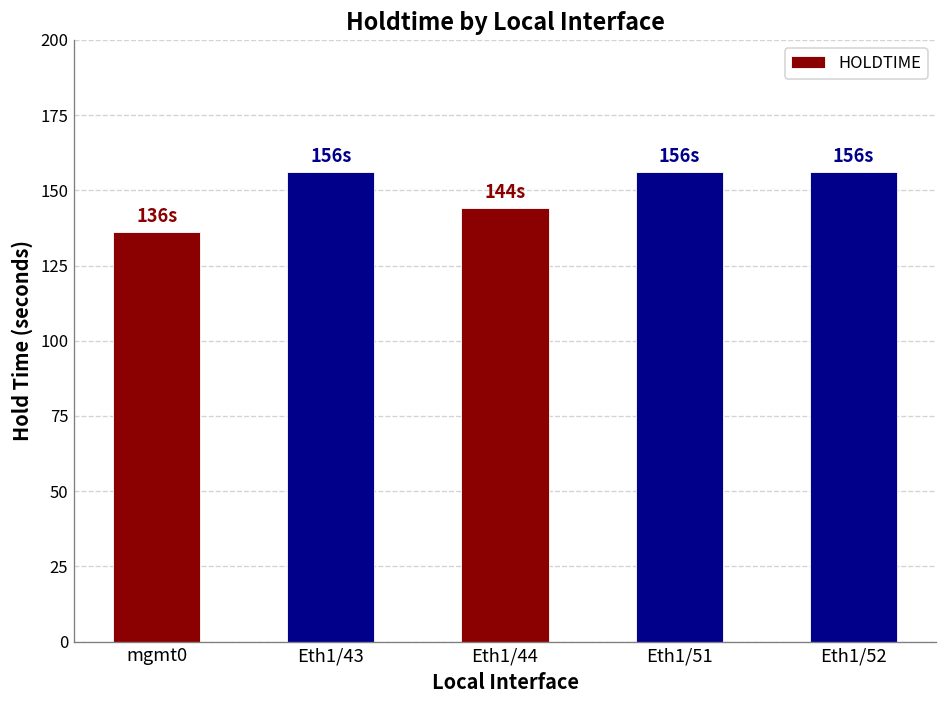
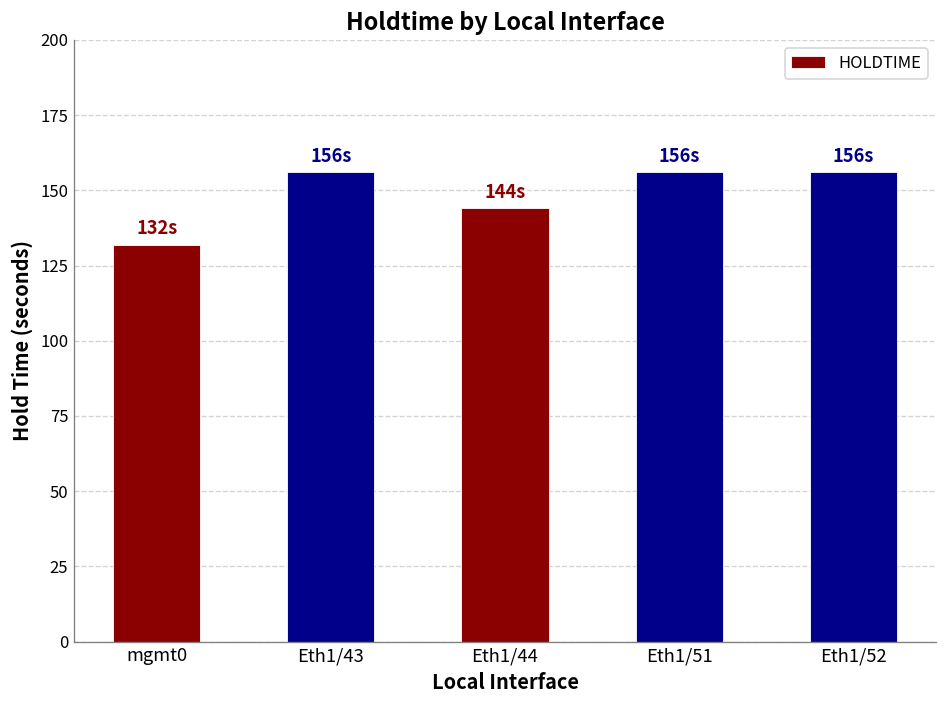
  {
-   "mgmt0": "136s",
+   "mgmt0": "132s",
    "Eth1/43": "156s",
    "Eth1/44": "144s",
    "Eth1/51": "156s",
    "Eth1/52": "156s"
  }
